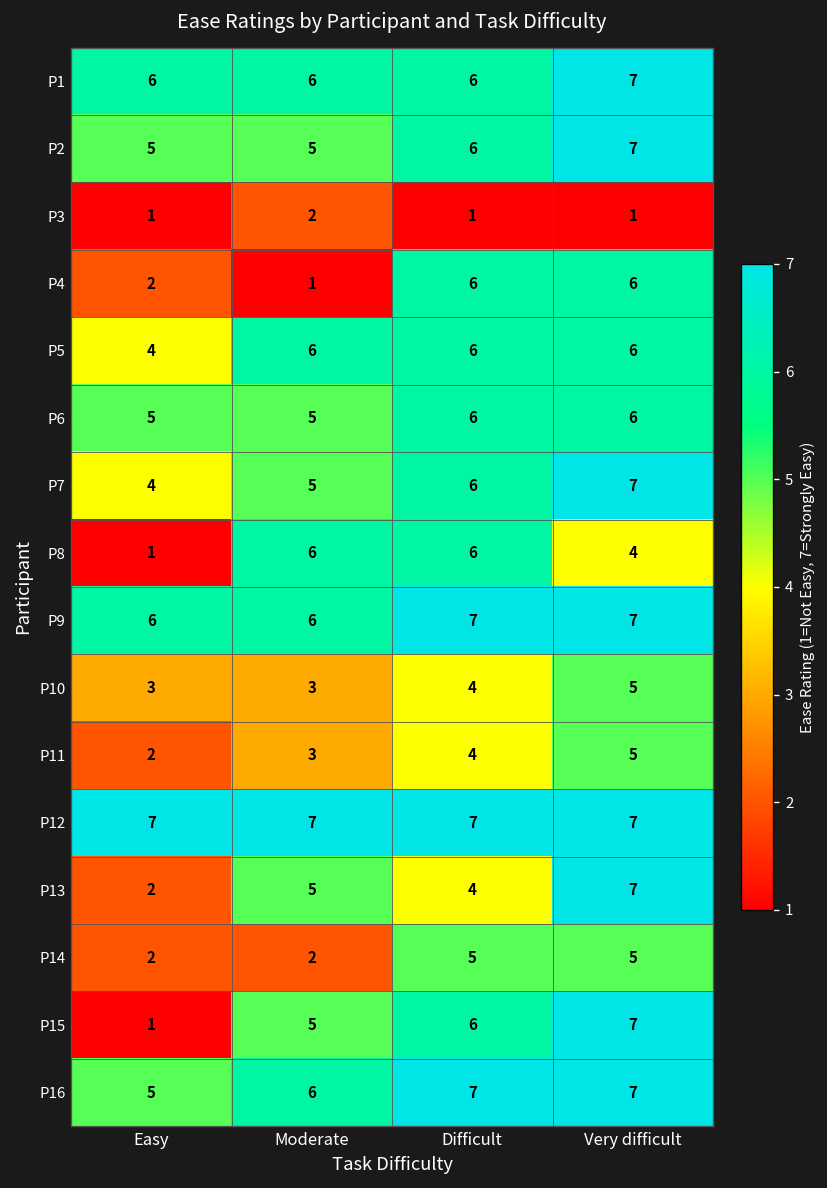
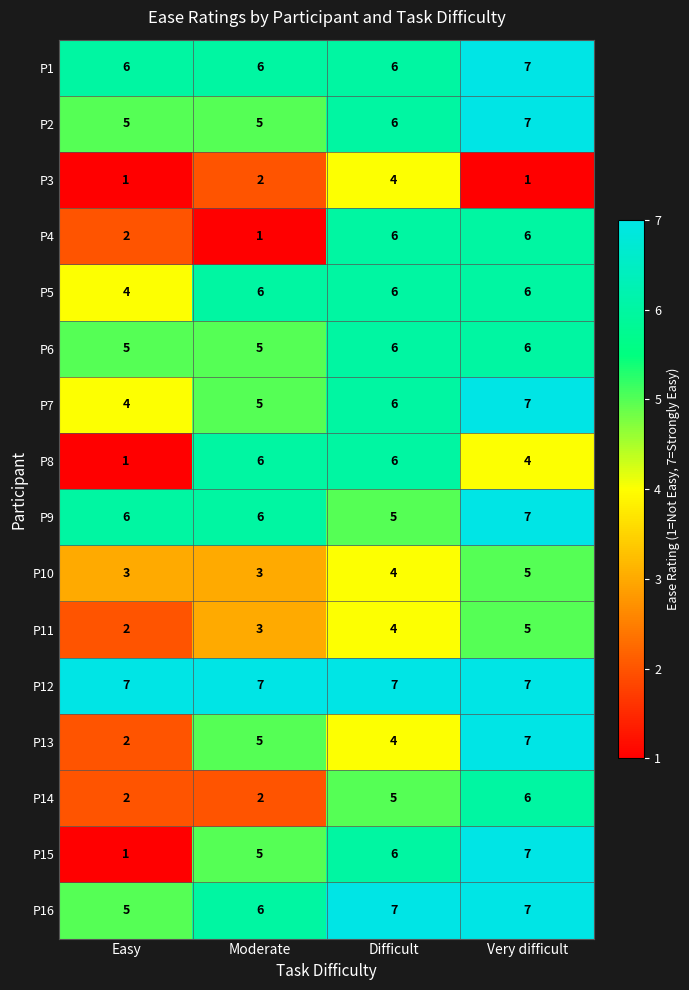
  {
    "P1": {
      "Easy": 6,
      "Moderate": 6,
      "Difficult": 6,
      "Very difficult": 7
    },
    "P2": {
      "Easy": 5,
      "Moderate": 5,
      "Difficult": 6,
      "Very difficult": 7
    },
    "P3": {
      "Easy": 1,
      "Moderate": 2,
-     "Difficult": 1,
+     "Difficult": 4,
      "Very difficult": 1
    },
    "P4": {
      "Easy": 2,
      "Moderate": 1,
      "Difficult": 6,
      "Very difficult": 6
    },
    "P5": {
      "Easy": 4,
      "Moderate": 6,
      "Difficult": 6,
      "Very difficult": 6
    },
    "P6": {
      "Easy": 5,
      "Moderate": 5,
      "Difficult": 6,
      "Very difficult": 6
    },
    "P7": {
      "Easy": 4,
      "Moderate": 5,
      "Difficult": 6,
      "Very difficult": 7
    },
    "P8": {
      "Easy": 1,
      "Moderate": 6,
      "Difficult": 6,
      "Very difficult": 4
    },
    "P9": {
      "Easy": 6,
      "Moderate": 6,
-     "Difficult": 7,
+     "Difficult": 5,
      "Very difficult": 7
    },
    "P10": {
      "Easy": 3,
      "Moderate": 3,
      "Difficult": 4,
      "Very difficult": 5
    },
    "P11": {
      "Easy": 2,
      "Moderate": 3,
      "Difficult": 4,
      "Very difficult": 5
    },
    "P12": {
      "Easy": 7,
      "Moderate": 7,
      "Difficult": 7,
      "Very difficult": 7
    },
    "P13": {
      "Easy": 2,
      "Moderate": 5,
      "Difficult": 4,
      "Very difficult": 7
    },
    "P14": {
      "Easy": 2,
      "Moderate": 2,
      "Difficult": 5,
-     "Very difficult": 5
+     "Very difficult": 6
    },
    "P15": {
      "Easy": 1,
      "Moderate": 5,
      "Difficult": 6,
      "Very difficult": 7
    },
    "P16": {
      "Easy": 5,
      "Moderate": 6,
      "Difficult": 7,
      "Very difficult": 7
    }
  }
